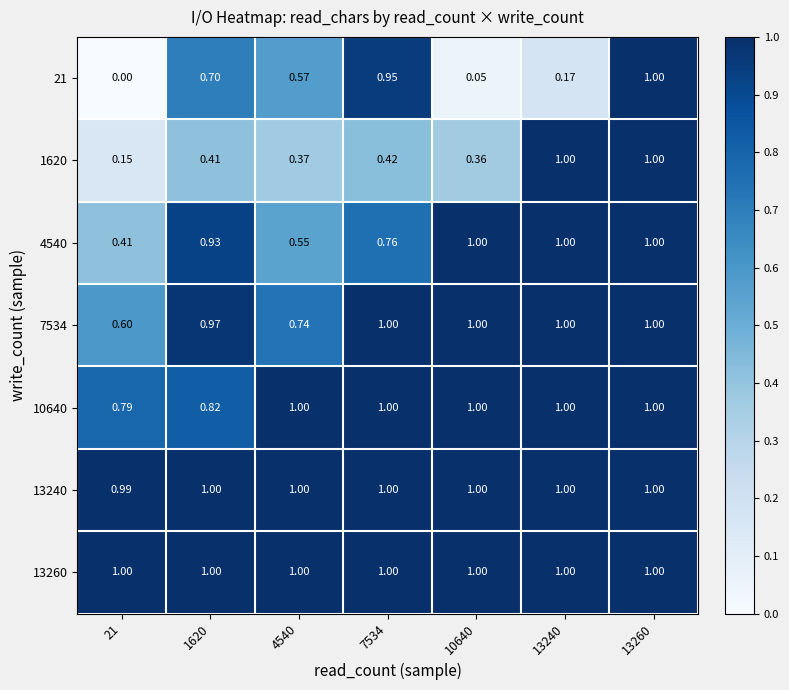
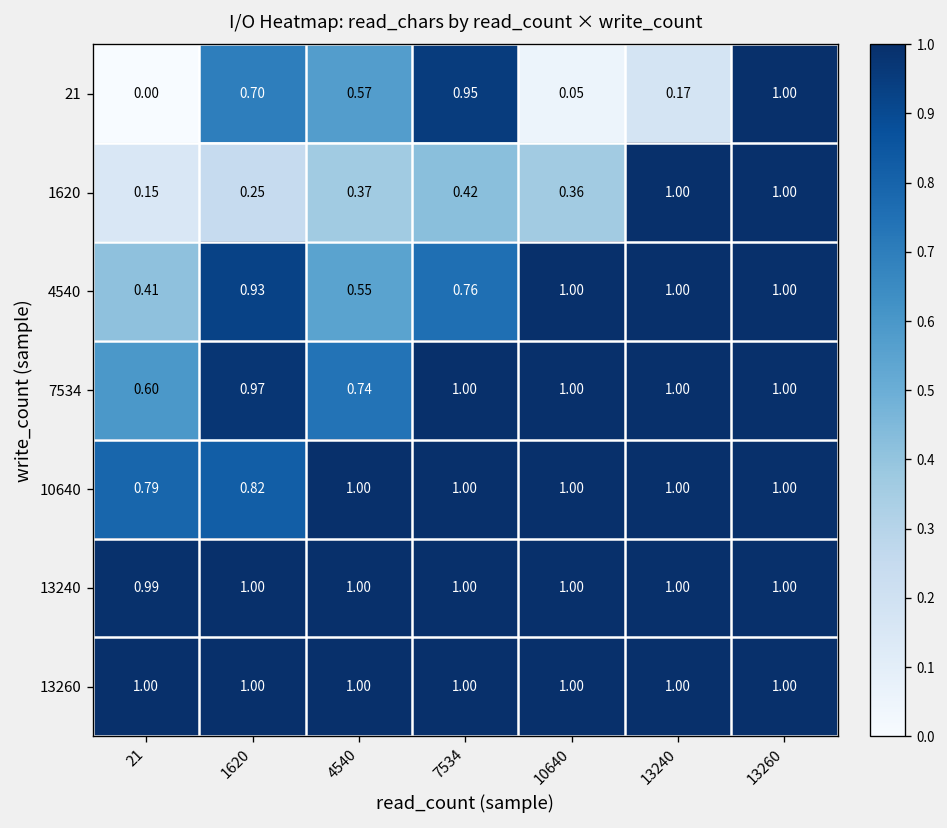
  {
    "21": {
      "21": 0.00,
      "1620": 0.70,
      "4540": 0.57,
      "7534": 0.95,
      "10640": 0.05,
      "13240": 0.17,
      "13260": 1.00
    },
    "1620": {
      "21": 0.15,
-     "1620": 0.41,
+     "1620": 0.25,
      "4540": 0.37,
      "7534": 0.42,
      "10640": 0.36,
      "13240": 1.00,
      "13260": 1.00
    },
    "4540": {
      "21": 0.41,
      "1620": 0.93,
      "4540": 0.55,
      "7534": 0.76,
      "10640": 1.00,
      "13240": 1.00,
      "13260": 1.00
    },
    "7534": {
      "21": 0.60,
      "1620": 0.97,
      "4540": 0.74,
      "7534": 1.00,
      "10640": 1.00,
      "13240": 1.00,
      "13260": 1.00
    },
    "10640": {
      "21": 0.79,
      "1620": 0.82,
      "4540": 1.00,
      "7534": 1.00,
      "10640": 1.00,
      "13240": 1.00,
      "13260": 1.00
    },
    "13240": {
      "21": 0.99,
      "1620": 1.00,
      "4540": 1.00,
      "7534": 1.00,
      "10640": 1.00,
      "13240": 1.00,
      "13260": 1.00
    },
    "13260": {
      "21": 1.00,
      "1620": 1.00,
      "4540": 1.00,
      "7534": 1.00,
      "10640": 1.00,
      "13240": 1.00,
      "13260": 1.00
    }
  }
